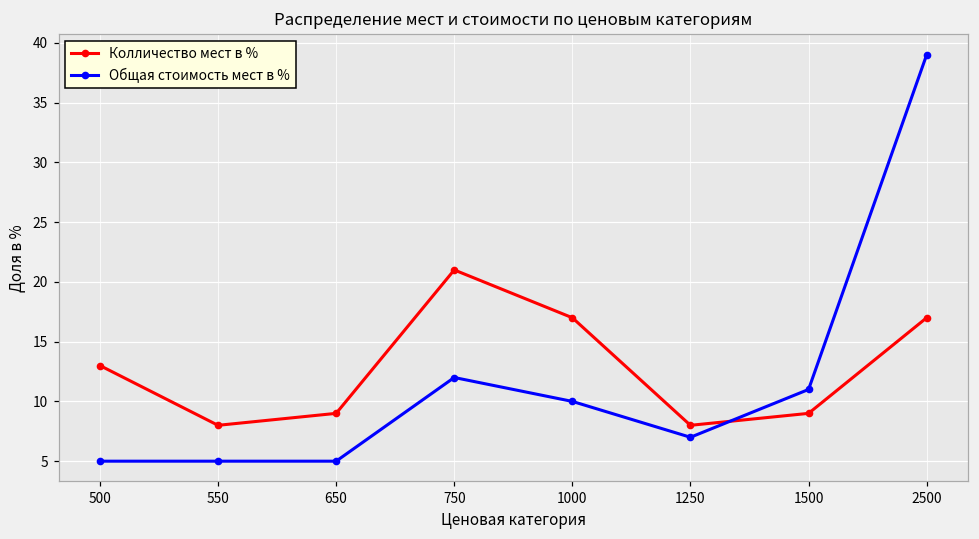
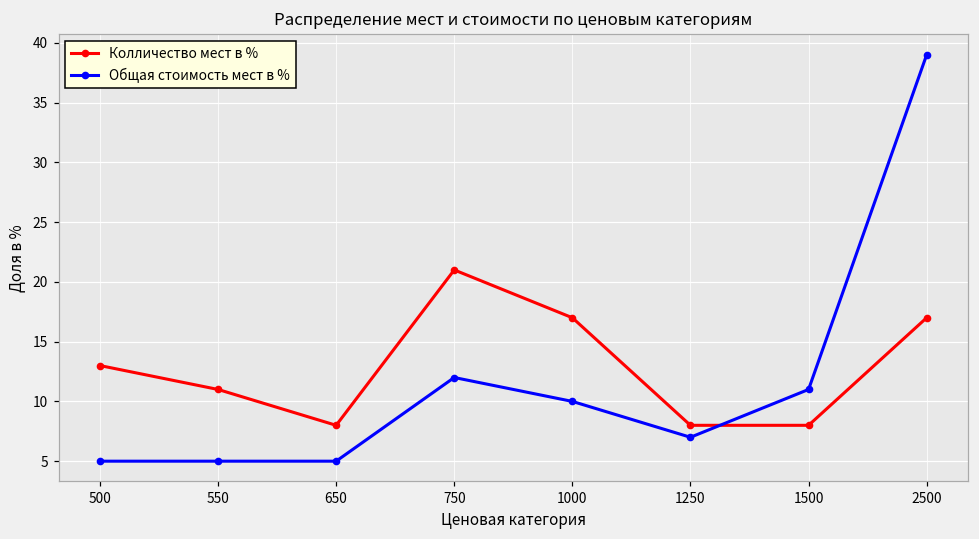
  {
    "Колличество мест в %": {
      "500": 13,
-     "550": 8,
-     "650": 9,
+     "550": 11,
+     "650": 8,
      "750": 21,
      "1000": 17,
      "1250": 8,
-     "1500": 9,
+     "1500": 8,
      "2500": 17
    },
    "Общая стоимость мест в %": {
      "500": 5,
      "550": 5,
      "650": 5,
      "750": 12,
      "1000": 10,
      "1250": 7,
      "1500": 11,
      "2500": 39
    }
  }
